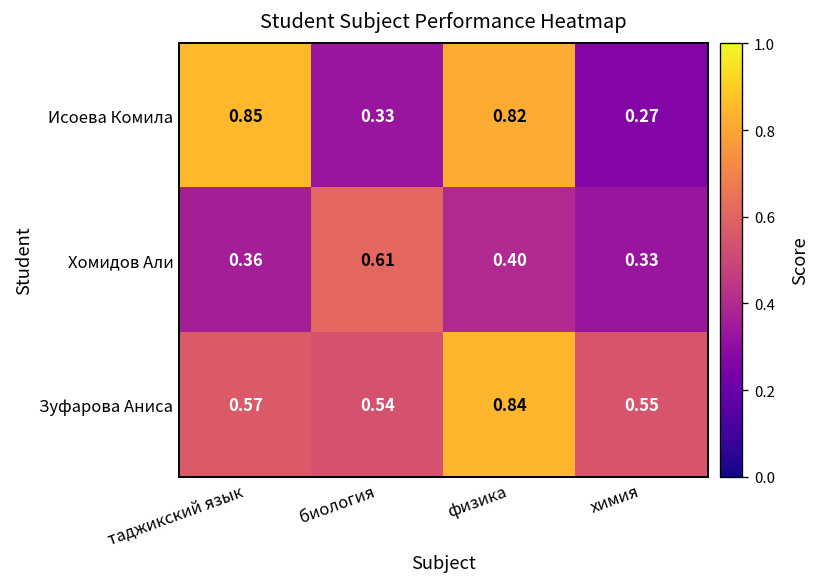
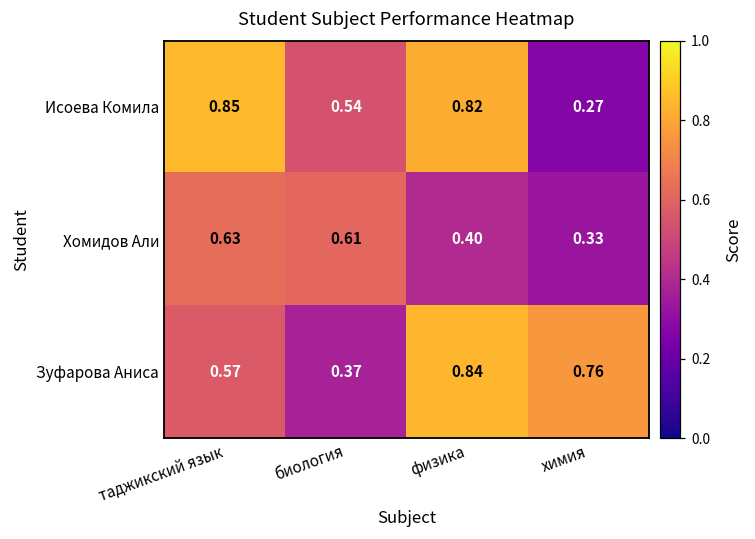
  {
    "Исоева Комила": {
      "таджикский язык": 0.85,
-     "биология": 0.33,
+     "биология": 0.54,
      "физика": 0.82,
      "химия": 0.27
    },
    "Хомидов Али": {
-     "таджикский язык": 0.36,
+     "таджикский язык": 0.63,
      "биология": 0.61,
      "физика": 0.40,
      "химия": 0.33
    },
    "Зуфарова Аниса": {
      "таджикский язык": 0.57,
-     "биология": 0.54,
+     "биология": 0.37,
      "физика": 0.84,
-     "химия": 0.55
+     "химия": 0.76
    }
  }
